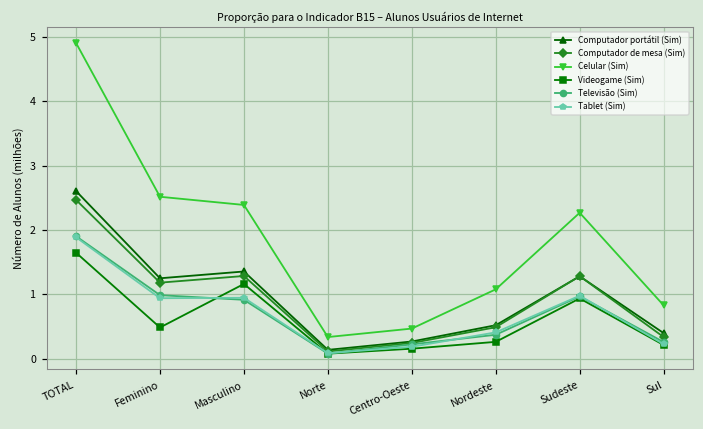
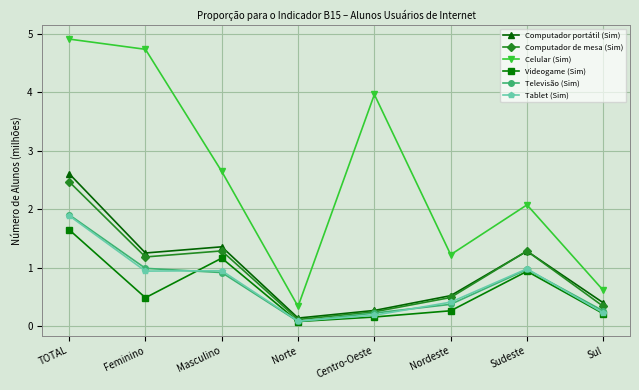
  {
    "Celular (Sim)": {
      "TOTAL": 4.9,
-     "Feminino": 2.5,
-     "Masculino": 2.4,
+     "Feminino": 4.7,
+     "Masculino": 2.6,
      "Norte": 0.3,
-     "Centro-Oeste": 0.5,
-     "Nordeste": 1.1,
-     "Sudeste": 2.3,
-     "Sul": 0.8
+     "Centro-Oeste": 4.0,
+     "Nordeste": 1.2,
+     "Sudeste": 2.1,
+     "Sul": 0.6
    },
    "Televisão (Sim)": {
      "Feminino": 1.0
    },
    "Tablet (Sim)": {
      "Feminino": 0.9
    }
  }
